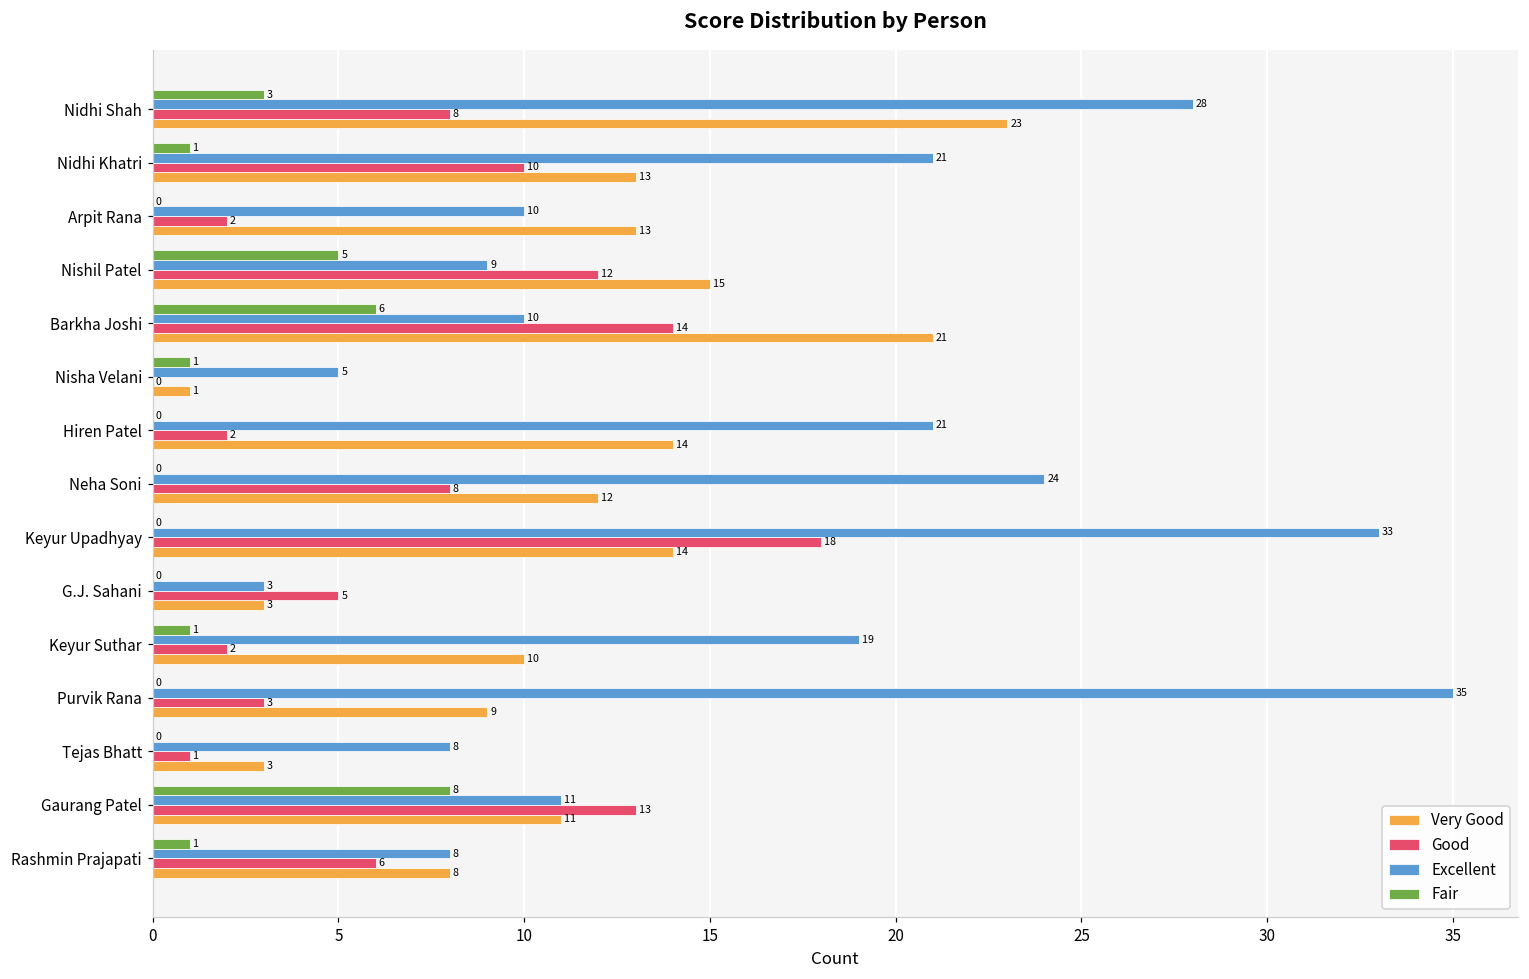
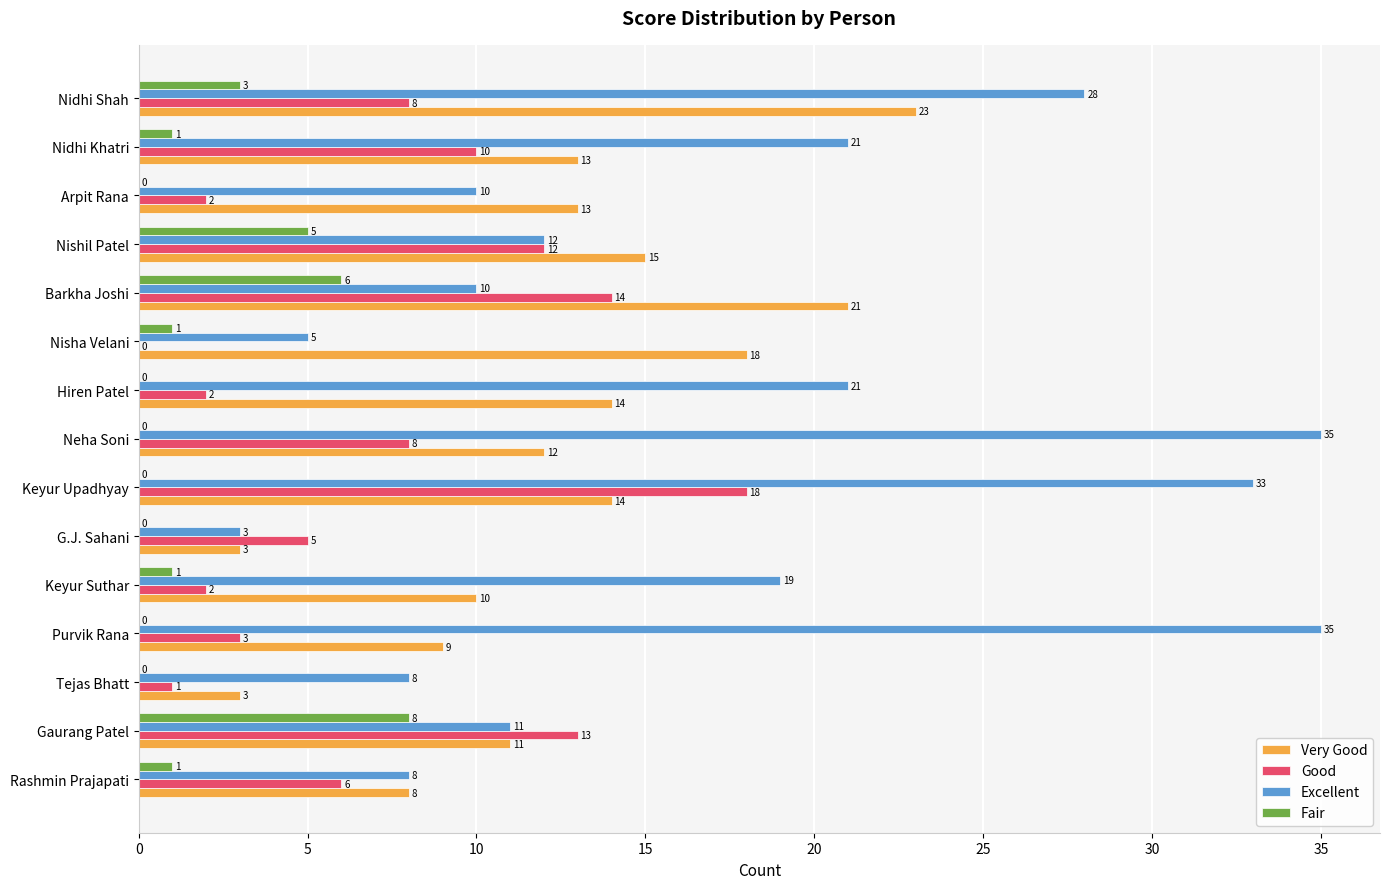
  {
    "Very Good": {
      "Nidhi Shah": 23,
      "Nidhi Khatri": 13,
      "Arpit Rana": 13,
      "Nishil Patel": 15,
      "Barkha Joshi": 21,
-     "Nisha Velani": 1,
+     "Nisha Velani": 18,
      "Hiren Patel": 14,
      "Neha Soni": 12,
      "Keyur Upadhyay": 14,
      "G.J. Sahani": 3,
      "Keyur Suthar": 10,
      "Purvik Rana": 9,
      "Tejas Bhatt": 3,
      "Gaurang Patel": 11,
      "Rashmin Prajapati": 8
    },
    "Good": {
      "Nidhi Shah": 8,
      "Nidhi Khatri": 10,
      "Arpit Rana": 2,
      "Nishil Patel": 12,
      "Barkha Joshi": 14,
      "Nisha Velani": 0,
      "Hiren Patel": 2,
      "Neha Soni": 8,
      "Keyur Upadhyay": 18,
      "G.J. Sahani": 5,
      "Keyur Suthar": 2,
      "Purvik Rana": 3,
      "Tejas Bhatt": 1,
      "Gaurang Patel": 13,
      "Rashmin Prajapati": 6
    },
    "Excellent": {
      "Nidhi Shah": 28,
      "Nidhi Khatri": 21,
      "Arpit Rana": 10,
-     "Nishil Patel": 9,
+     "Nishil Patel": 12,
      "Barkha Joshi": 10,
      "Nisha Velani": 5,
      "Hiren Patel": 21,
-     "Neha Soni": 24,
+     "Neha Soni": 35,
      "Keyur Upadhyay": 33,
      "G.J. Sahani": 3,
      "Keyur Suthar": 19,
      "Purvik Rana": 35,
      "Tejas Bhatt": 8,
      "Gaurang Patel": 11,
      "Rashmin Prajapati": 8
    },
    "Fair": {
      "Nidhi Shah": 3,
      "Nidhi Khatri": 1,
      "Arpit Rana": 0,
      "Nishil Patel": 5,
      "Barkha Joshi": 6,
      "Nisha Velani": 1,
      "Hiren Patel": 0,
      "Neha Soni": 0,
      "Keyur Upadhyay": 0,
      "G.J. Sahani": 0,
      "Keyur Suthar": 1,
      "Purvik Rana": 0,
      "Tejas Bhatt": 0,
      "Gaurang Patel": 8,
      "Rashmin Prajapati": 1
    }
  }
